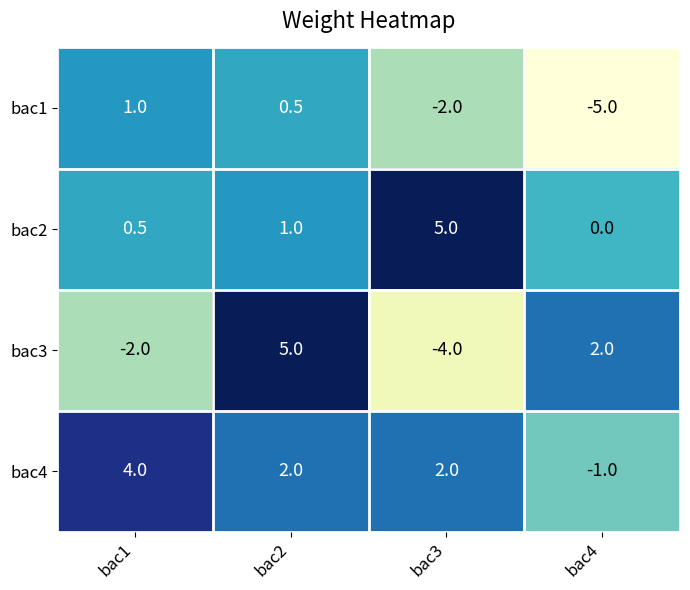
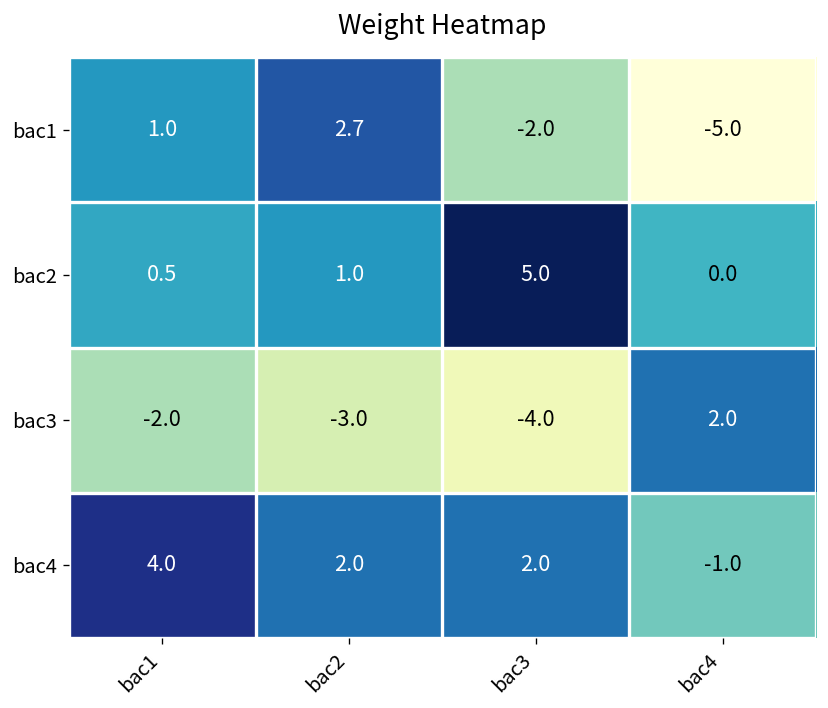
  {
    "bac1": {
      "bac1": 1.0,
-     "bac2": 0.5,
+     "bac2": 2.7,
      "bac3": -2.0,
      "bac4": -5.0
    },
    "bac2": {
      "bac1": 0.5,
      "bac2": 1.0,
      "bac3": 5.0,
      "bac4": 0.0
    },
    "bac3": {
      "bac1": -2.0,
-     "bac2": 5.0,
+     "bac2": -3.0,
      "bac3": -4.0,
      "bac4": 2.0
    },
    "bac4": {
      "bac1": 4.0,
      "bac2": 2.0,
      "bac3": 2.0,
      "bac4": -1.0
    }
  }
